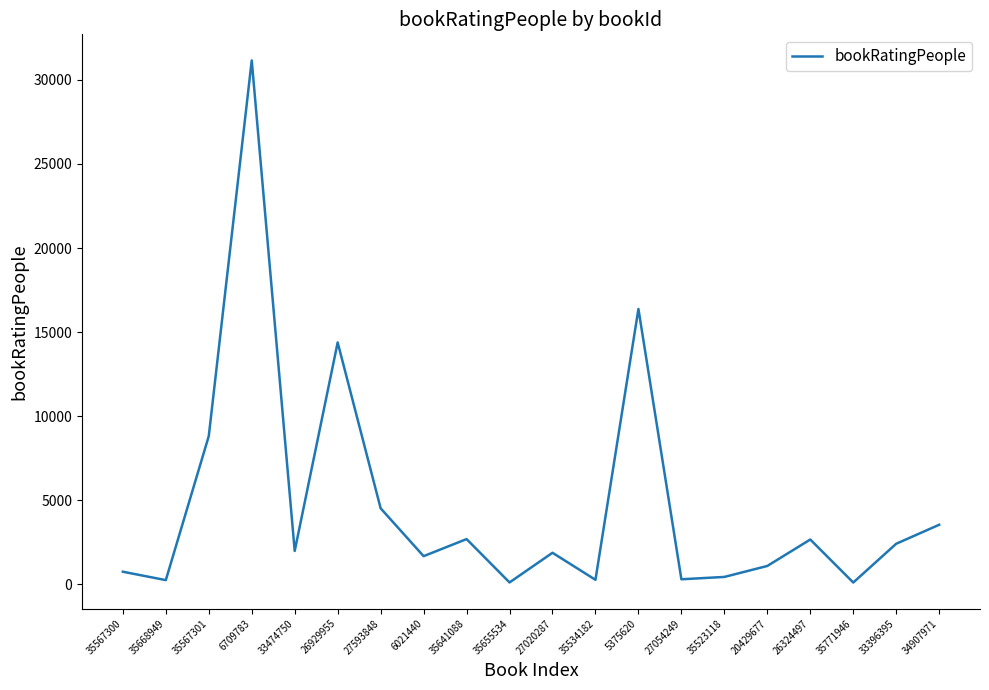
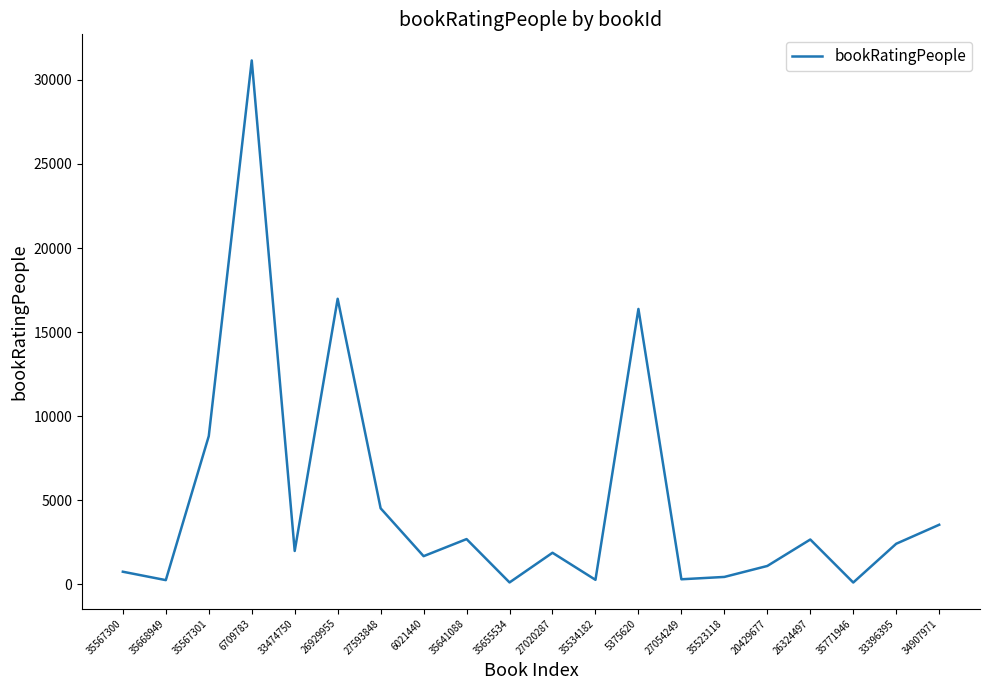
  {
    "35567300": 700,
    "35668949": 200,
    "35567301": 8800,
    "6709783": 31200,
    "33474750": 2000,
-   "26929955": 14400,
+   "26929955": 17000,
    "27593848": 4500,
    "6021440": 1700,
    "35641088": 2700,
    "35655534": 100,
    "27020287": 1900,
    "35534182": 300,
    "5375620": 16400,
    "27054249": 300,
    "35523118": 400,
    "20429677": 1100,
    "26324497": 2600,
    "35771946": 100,
    "33396395": 2400,
    "34907971": 3500
  }
